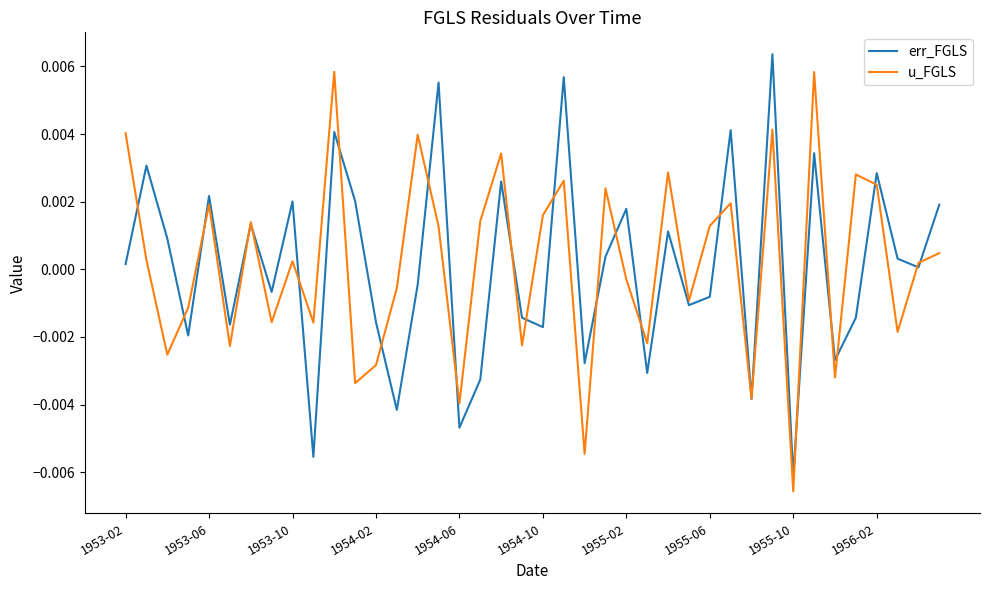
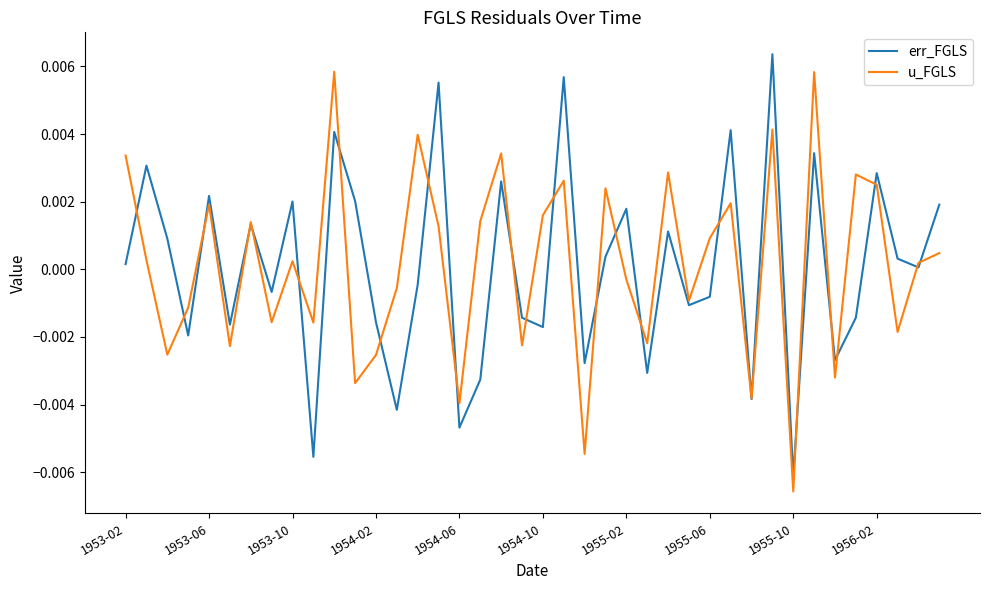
  {
    "err_FGLS": {
      "1953-02": 0.0002,
      "1953-06": 0.0022,
      "1953-10": 0.0020,
      "1954-02": -0.0016,
      "1954-06": -0.0047,
      "1954-10": -0.0017,
      "1955-02": 0.0018,
      "1955-06": -0.0008,
      "1955-10": -0.0061,
      "1956-02": 0.0028
    },
    "u_FGLS": {
-     "1953-02": 0.0040,
+     "1953-02": 0.0034,
      "1953-06": 0.0019,
      "1953-10": 0.0002,
-     "1954-02": -0.0028,
+     "1954-02": -0.0025,
      "1954-06": -0.0040,
      "1954-10": 0.0016,
      "1955-02": -0.0003,
-     "1955-06": 0.0013,
+     "1955-06": 0.0009,
      "1955-10": -0.0066,
      "1956-02": 0.0025
    }
  }
